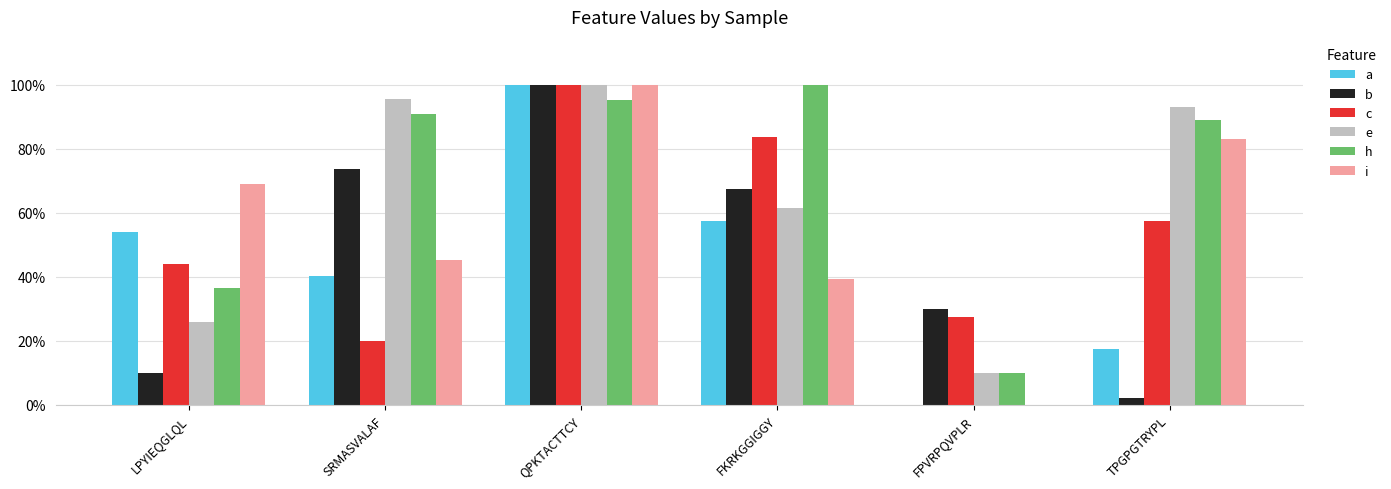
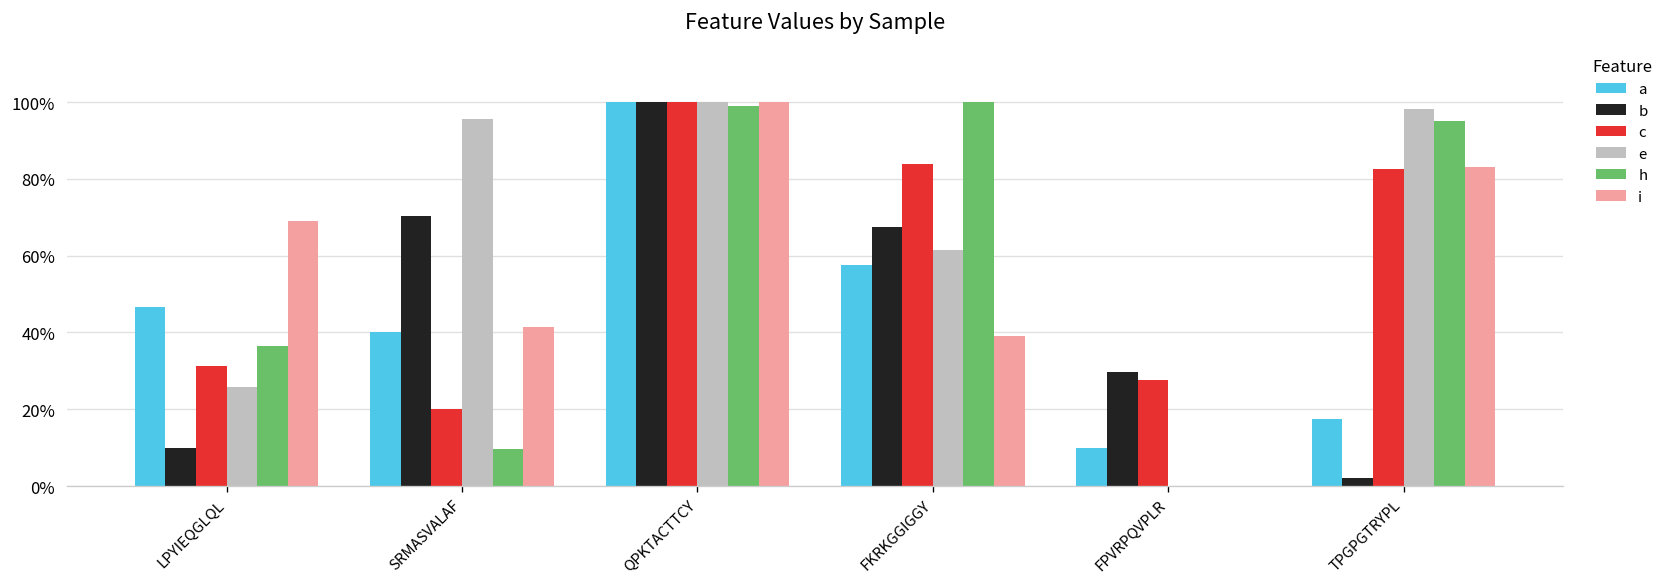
  {
    "a": {
-     "LPYIEQGLQL": "54%",
+     "LPYIEQGLQL": "47%",
      "SRMASVALAF": "40%",
      "QPKTACTTCY": "100%",
      "FKRKGGIGGY": "57%",
-     "FPVRPQVPLR": "0%",
+     "FPVRPQVPLR": "10%",
      "TPGPGTRYPL": "17%"
    },
    "b": {
      "LPYIEQGLQL": "10%",
-     "SRMASVALAF": "74%",
+     "SRMASVALAF": "70%",
      "QPKTACTTCY": "100%",
      "FKRKGGIGGY": "68%",
      "FPVRPQVPLR": "30%",
      "TPGPGTRYPL": "2%"
    },
    "c": {
-     "LPYIEQGLQL": "44%",
+     "LPYIEQGLQL": "31%",
      "SRMASVALAF": "20%",
      "QPKTACTTCY": "100%",
      "FKRKGGIGGY": "84%",
      "FPVRPQVPLR": "28%",
-     "TPGPGTRYPL": "57%"
+     "TPGPGTRYPL": "83%"
    },
    "e": {
      "LPYIEQGLQL": "26%",
      "SRMASVALAF": "96%",
      "QPKTACTTCY": "100%",
      "FKRKGGIGGY": "62%",
-     "FPVRPQVPLR": "10%",
-     "TPGPGTRYPL": "93%"
+     "FPVRPQVPLR": "0%",
+     "TPGPGTRYPL": "98%"
    },
    "h": {
      "LPYIEQGLQL": "37%",
-     "SRMASVALAF": "91%",
-     "QPKTACTTCY": "95%",
+     "SRMASVALAF": "10%",
+     "QPKTACTTCY": "99%",
      "FKRKGGIGGY": "100%",
-     "FPVRPQVPLR": "10%",
-     "TPGPGTRYPL": "89%"
+     "FPVRPQVPLR": "0%",
+     "TPGPGTRYPL": "95%"
    },
    "i": {
      "LPYIEQGLQL": "69%",
-     "SRMASVALAF": "45%",
+     "SRMASVALAF": "41%",
      "QPKTACTTCY": "100%",
      "FKRKGGIGGY": "39%",
      "FPVRPQVPLR": "0%",
      "TPGPGTRYPL": "83%"
    }
  }
